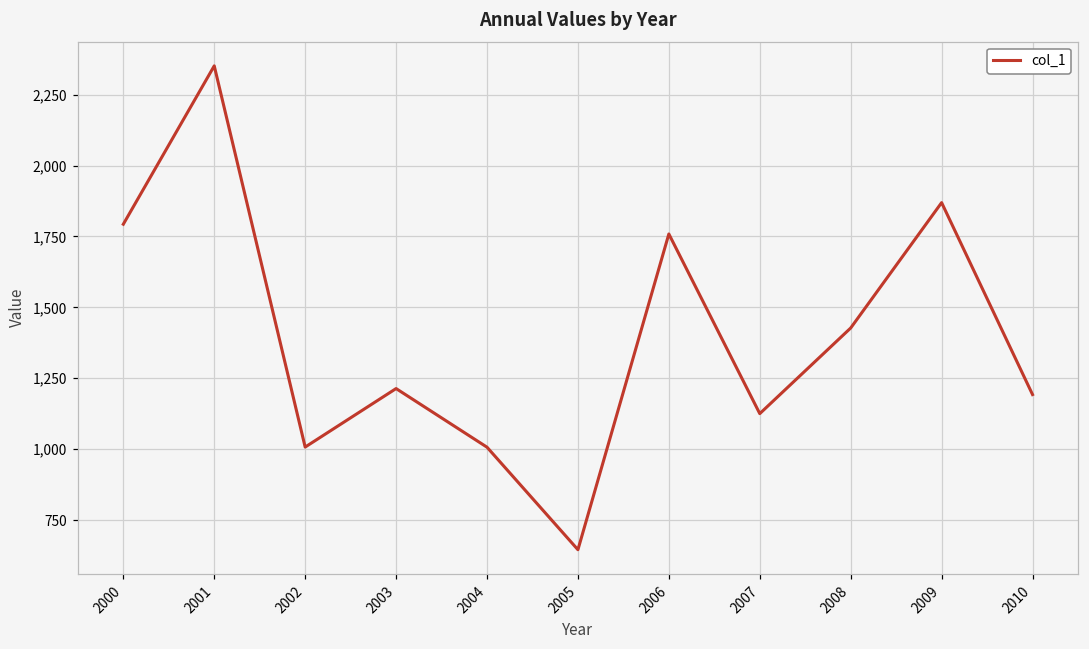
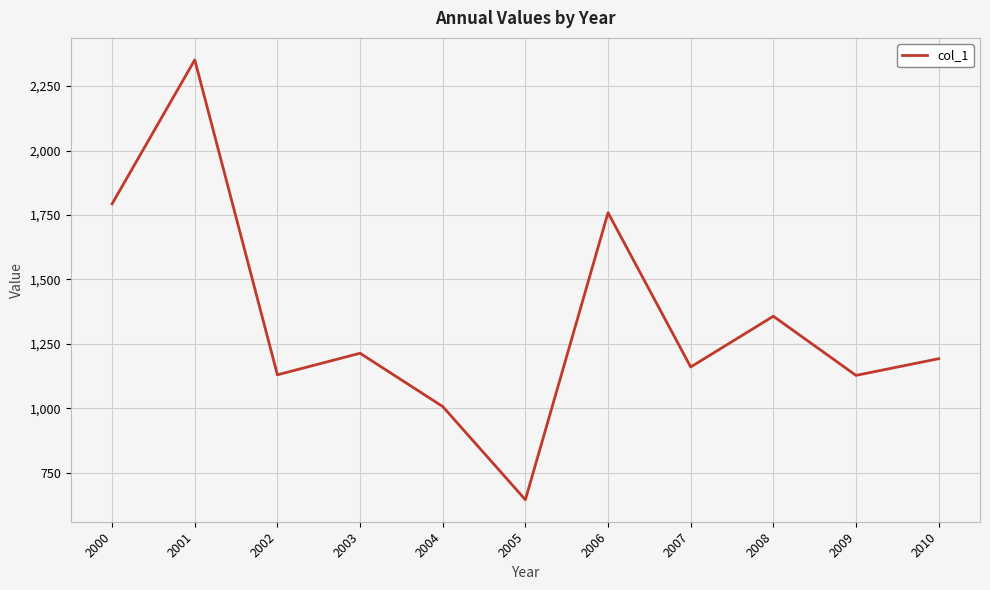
  {
    "2000": "1,790",
    "2001": "2,350",
-   "2002": "1,010",
+   "2002": "1,130",
    "2003": "1,210",
    "2004": "1,010",
    "2005": "650",
    "2006": "1,760",
-   "2007": "1,130",
-   "2008": "1,430",
-   "2009": "1,870",
+   "2007": "1,160",
+   "2008": "1,360",
+   "2009": "1,130",
    "2010": "1,190"
  }
